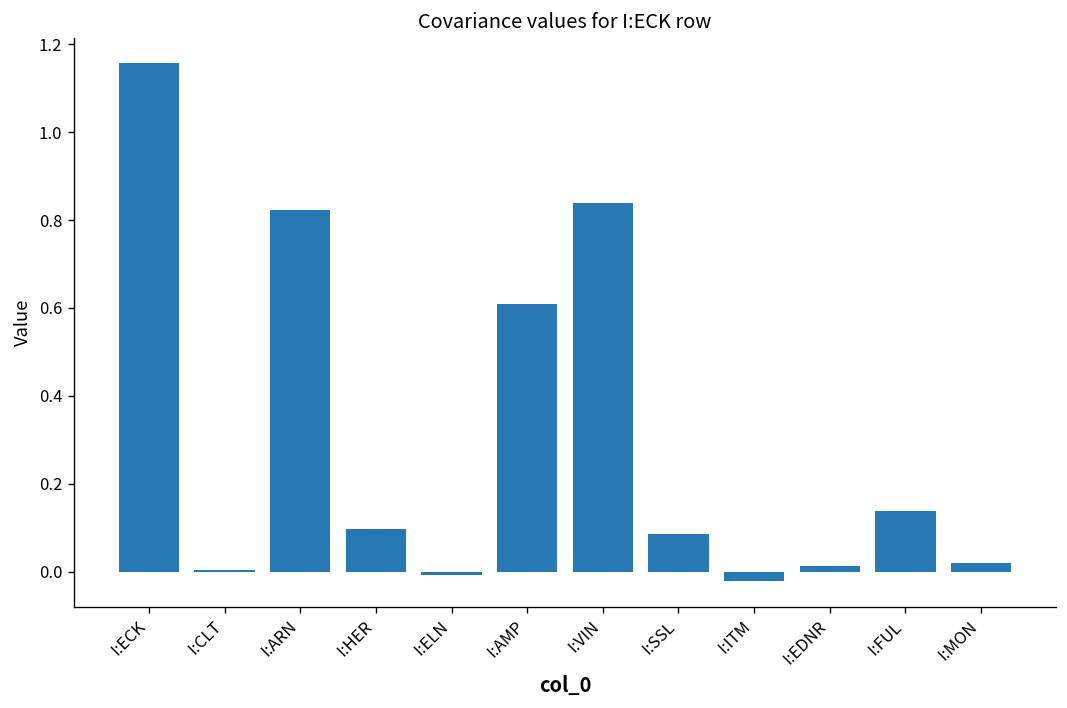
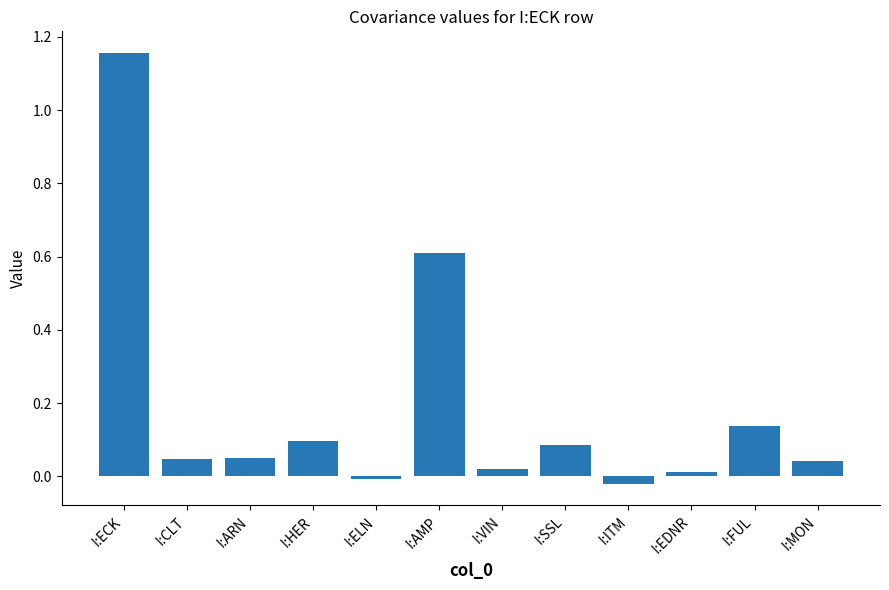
  {
    "I:ECK": 1.16,
-   "I:CLT": 0.00,
-   "I:ARN": 0.82,
+   "I:CLT": 0.05,
+   "I:ARN": 0.05,
    "I:HER": 0.10,
    "I:ELN": -0.01,
    "I:AMP": 0.61,
-   "I:VIN": 0.84,
+   "I:VIN": 0.02,
    "I:SSL": 0.09,
    "I:ITM": -0.02,
    "I:EDNR": 0.01,
    "I:FUL": 0.14,
-   "I:MON": 0.02
+   "I:MON": 0.04
  }
